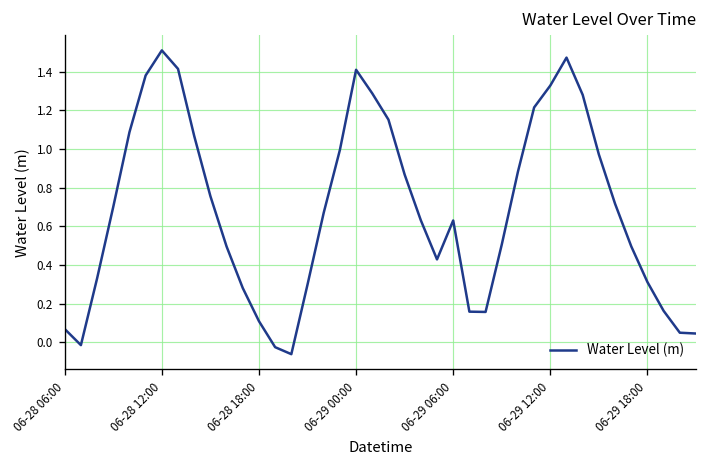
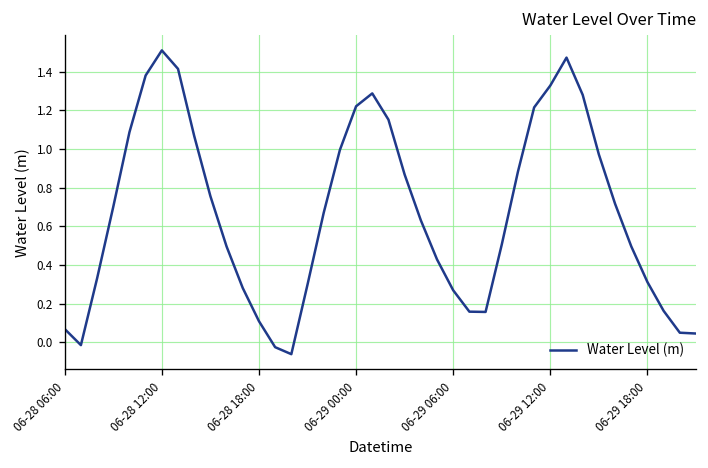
  {
    "06-28 06:00": 0.07,
    "06-28 12:00": 1.51,
    "06-28 18:00": 0.11,
-   "06-29 00:00": 1.41,
-   "06-29 06:00": 0.63,
+   "06-29 00:00": 1.22,
+   "06-29 06:00": 0.27,
    "06-29 12:00": 1.33,
    "06-29 18:00": 0.31
  }
